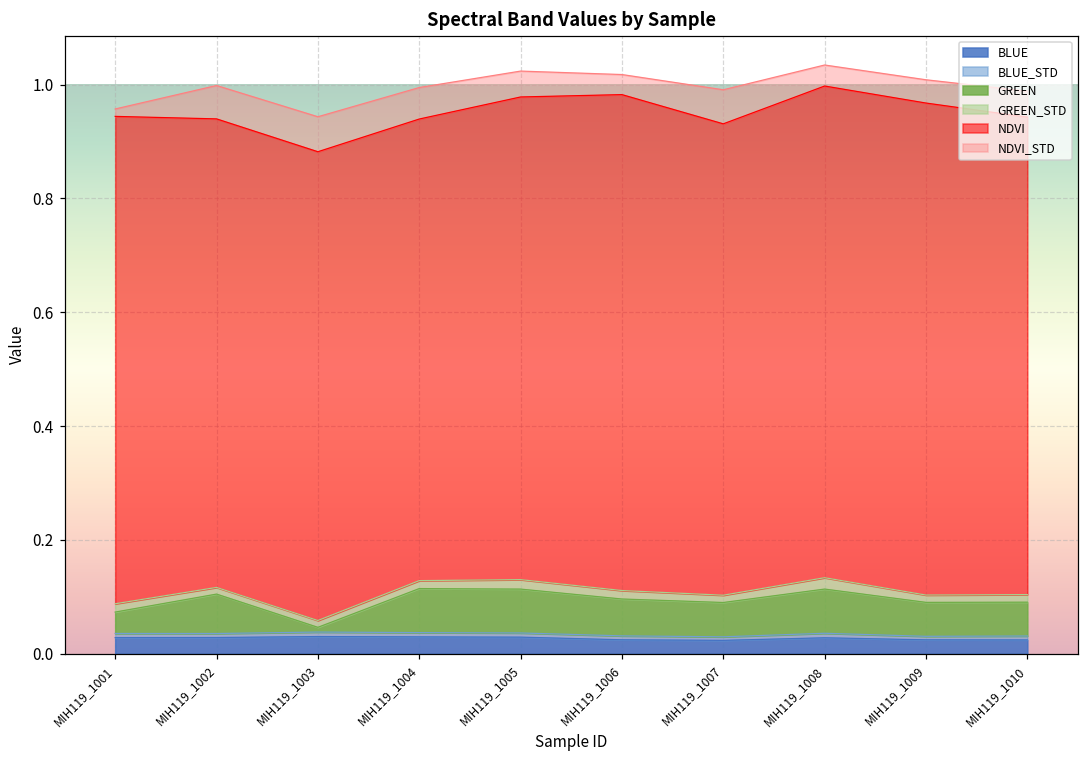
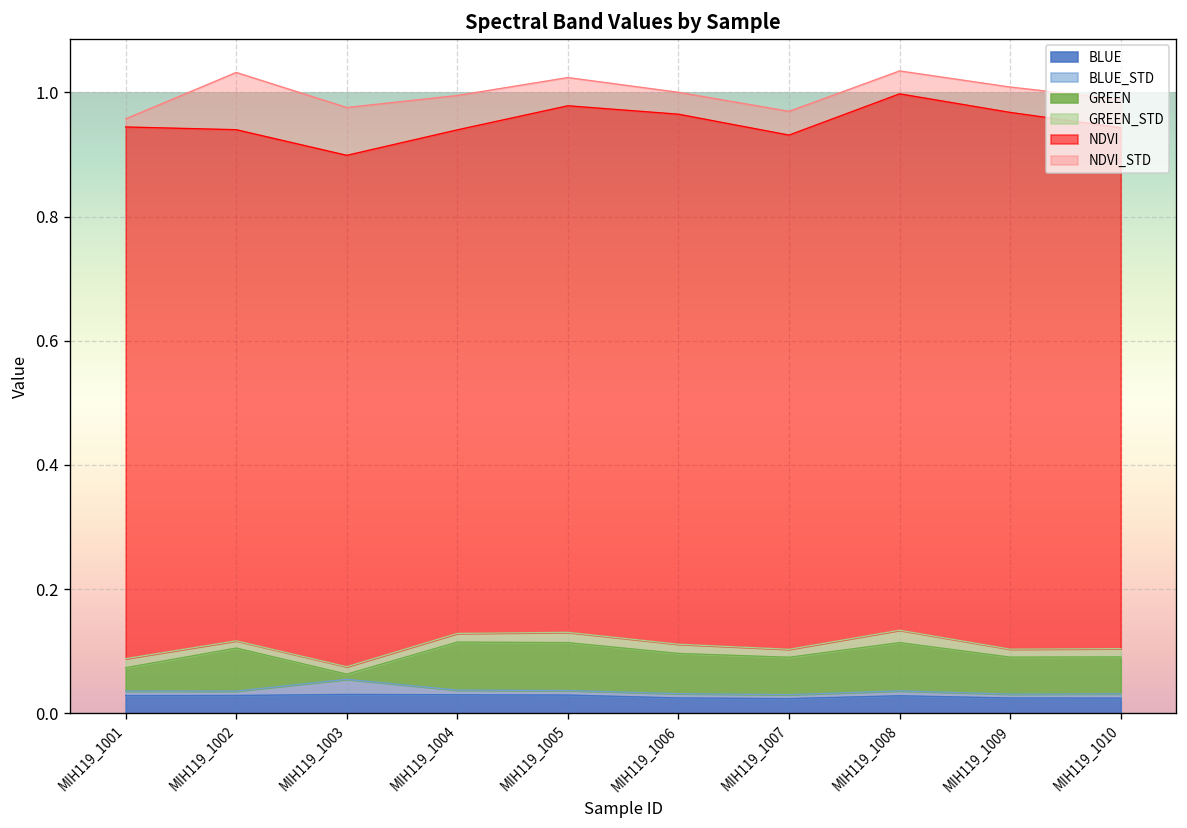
  {
    "BLUE": {
      "MIH119_1001": 0.03,
      "MIH119_1002": 0.03,
      "MIH119_1003": 0.03,
      "MIH119_1004": 0.03,
      "MIH119_1005": 0.03,
      "MIH119_1006": 0.02,
      "MIH119_1007": 0.02,
      "MIH119_1008": 0.03,
      "MIH119_1009": 0.02,
      "MIH119_1010": 0.02
    },
    "BLUE_STD": {
      "MIH119_1001": 0.01,
      "MIH119_1002": 0.01,
-     "MIH119_1003": 0.01,
+     "MIH119_1003": 0.02,
      "MIH119_1004": 0.01,
      "MIH119_1005": 0.01,
      "MIH119_1006": 0.01,
      "MIH119_1007": 0.01,
      "MIH119_1008": 0.01,
      "MIH119_1009": 0.01,
      "MIH119_1010": 0.01
    },
    "GREEN": {
      "MIH119_1001": 0.04,
      "MIH119_1002": 0.07,
      "MIH119_1003": 0.01,
      "MIH119_1004": 0.08,
      "MIH119_1005": 0.08,
      "MIH119_1006": 0.06,
      "MIH119_1007": 0.06,
      "MIH119_1008": 0.08,
      "MIH119_1009": 0.06,
      "MIH119_1010": 0.06
    },
    "GREEN_STD": {
      "MIH119_1001": 0.01,
      "MIH119_1002": 0.01,
      "MIH119_1003": 0.01,
      "MIH119_1004": 0.01,
      "MIH119_1005": 0.02,
      "MIH119_1006": 0.01,
      "MIH119_1007": 0.01,
      "MIH119_1008": 0.02,
      "MIH119_1009": 0.01,
      "MIH119_1010": 0.01
    },
    "NDVI": {
      "MIH119_1001": 0.86,
      "MIH119_1002": 0.82,
      "MIH119_1003": 0.82,
      "MIH119_1004": 0.81,
      "MIH119_1005": 0.85,
-     "MIH119_1006": 0.87,
+     "MIH119_1006": 0.85,
      "MIH119_1007": 0.83,
      "MIH119_1008": 0.86,
      "MIH119_1009": 0.86
    },
    "NDVI_STD": {
      "MIH119_1001": 0.01,
-     "MIH119_1002": 0.06,
-     "MIH119_1003": 0.06,
+     "MIH119_1002": 0.09,
+     "MIH119_1003": 0.08,
      "MIH119_1004": 0.06,
      "MIH119_1005": 0.05,
      "MIH119_1006": 0.04,
-     "MIH119_1007": 0.06,
+     "MIH119_1007": 0.04,
      "MIH119_1008": 0.04,
      "MIH119_1009": 0.04
    }
  }
